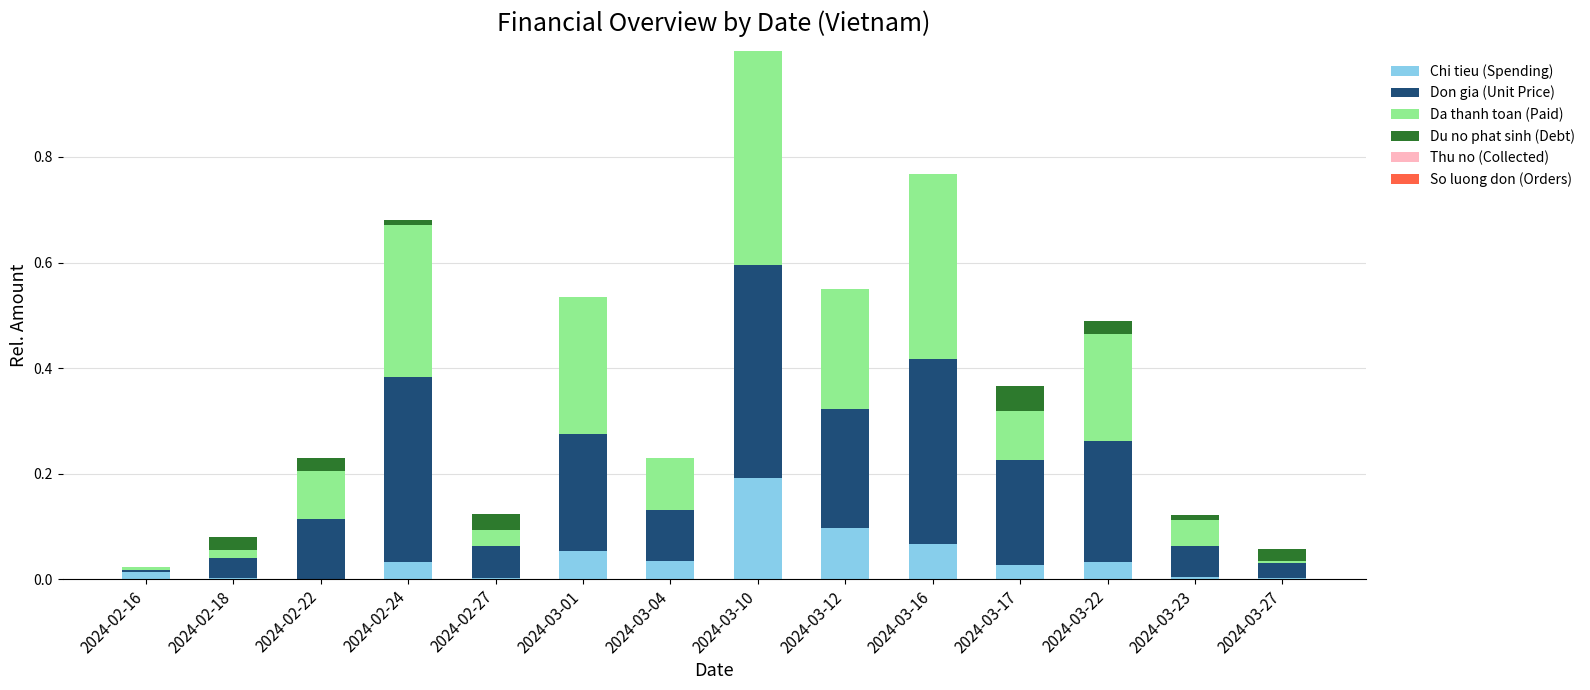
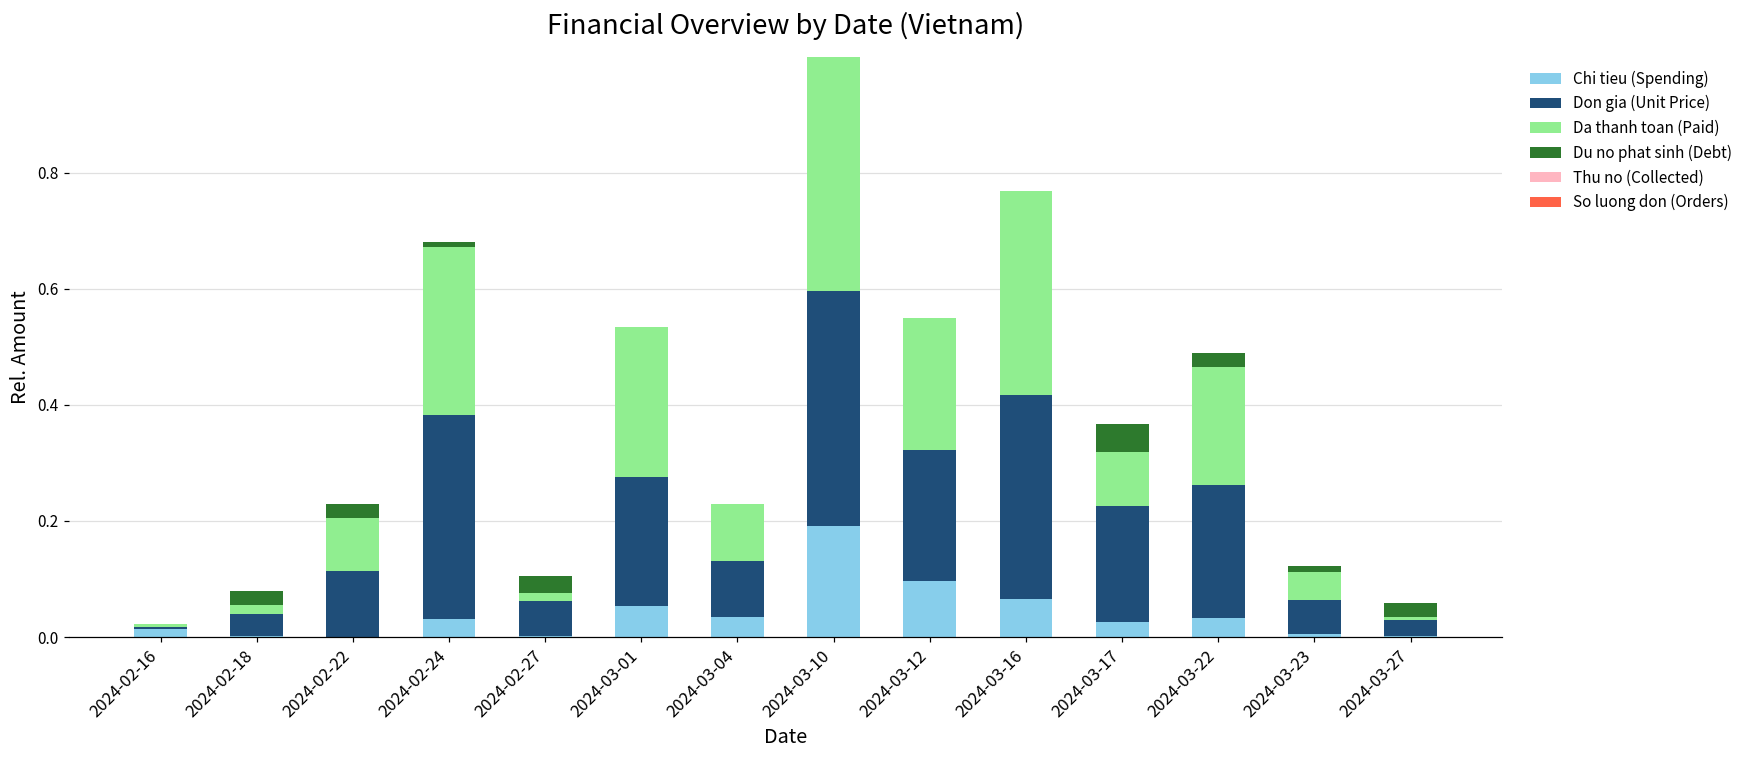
  {
    "Chi tieu (Spending)": {
      "2024-02-16": 0.01,
      "2024-02-24": 0.03,
      "2024-03-01": 0.05,
      "2024-03-04": 0.03,
      "2024-03-10": 0.19,
      "2024-03-12": 0.10,
      "2024-03-16": 0.07,
      "2024-03-17": 0.03,
      "2024-03-22": 0.03
    },
    "Don gia (Unit Price)": {
      "2024-02-16": 0.00,
      "2024-02-18": 0.04,
      "2024-02-22": 0.11,
      "2024-02-24": 0.35,
      "2024-02-27": 0.06,
      "2024-03-01": 0.22,
      "2024-03-04": 0.10,
      "2024-03-10": 0.40,
      "2024-03-12": 0.23,
      "2024-03-16": 0.35,
      "2024-03-17": 0.20,
      "2024-03-22": 0.23,
      "2024-03-23": 0.06,
      "2024-03-27": 0.03
    },
    "Da thanh toan (Paid)": {
      "2024-02-16": 0.00,
      "2024-02-18": 0.01,
      "2024-02-22": 0.09,
      "2024-02-24": 0.29,
-     "2024-02-27": 0.03,
+     "2024-02-27": 0.01,
      "2024-03-01": 0.26,
      "2024-03-04": 0.10,
      "2024-03-10": 0.40,
      "2024-03-12": 0.23,
      "2024-03-16": 0.35,
      "2024-03-17": 0.09,
      "2024-03-22": 0.20,
      "2024-03-23": 0.05,
      "2024-03-27": 0.00
    },
    "So luong don (Orders)": {
      "2024-02-16": 0.00,
      "2024-03-01": 0.00,
      "2024-03-04": 0.00,
      "2024-03-10": 0.00,
      "2024-03-12": 0.00,
      "2024-03-16": 0.00
    }
  }
